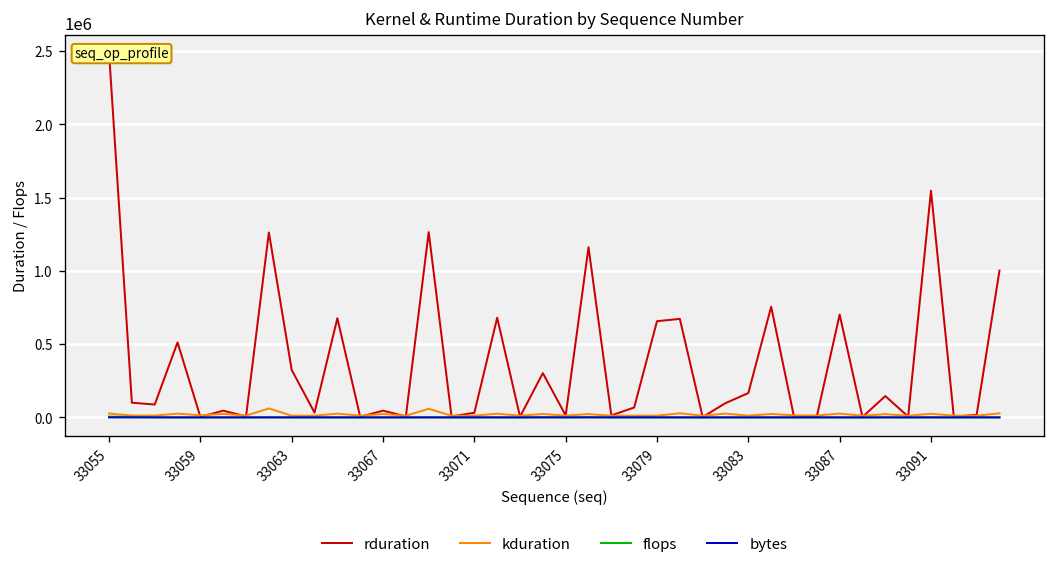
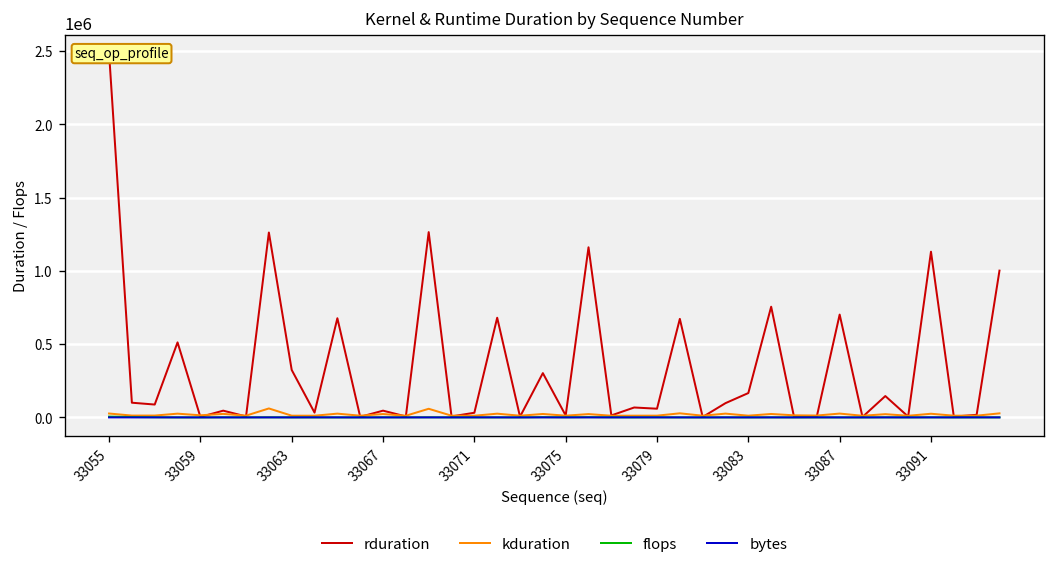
  {
    "rduration": {
      "33063": 320000,
      "33067": 50000,
-     "33079": 660000,
+     "33079": 60000,
      "33083": 170000,
      "33087": 700000,
-     "33091": 1550000
+     "33091": 1130000
    },
    "kduration": {
      "33055": 30000,
      "33067": 20000,
      "33087": 30000,
      "33091": 30000
    },
    "bytes": {
      "33067": 0,
      "33087": 0,
      "33091": 0
    }
  }
